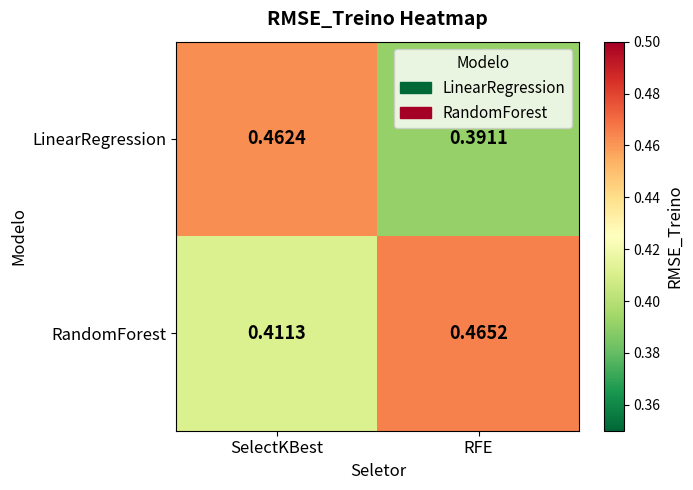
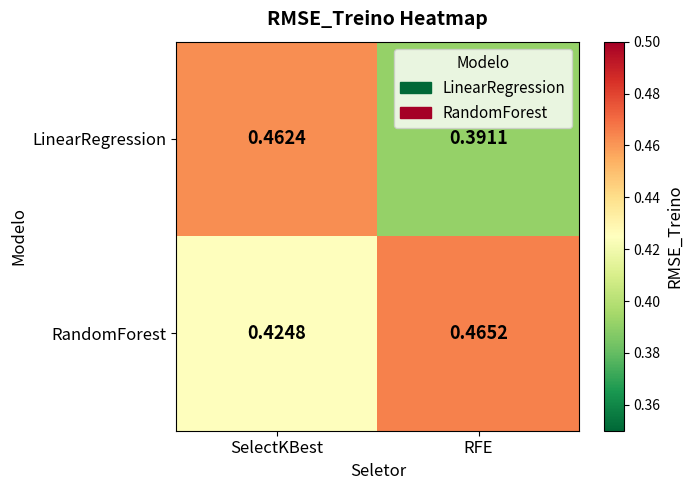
  {
    "LinearRegression": {
      "SelectKBest": 0.4624,
      "RFE": 0.3911
    },
    "RandomForest": {
-     "SelectKBest": 0.4113,
+     "SelectKBest": 0.4248,
      "RFE": 0.4652
    }
  }
